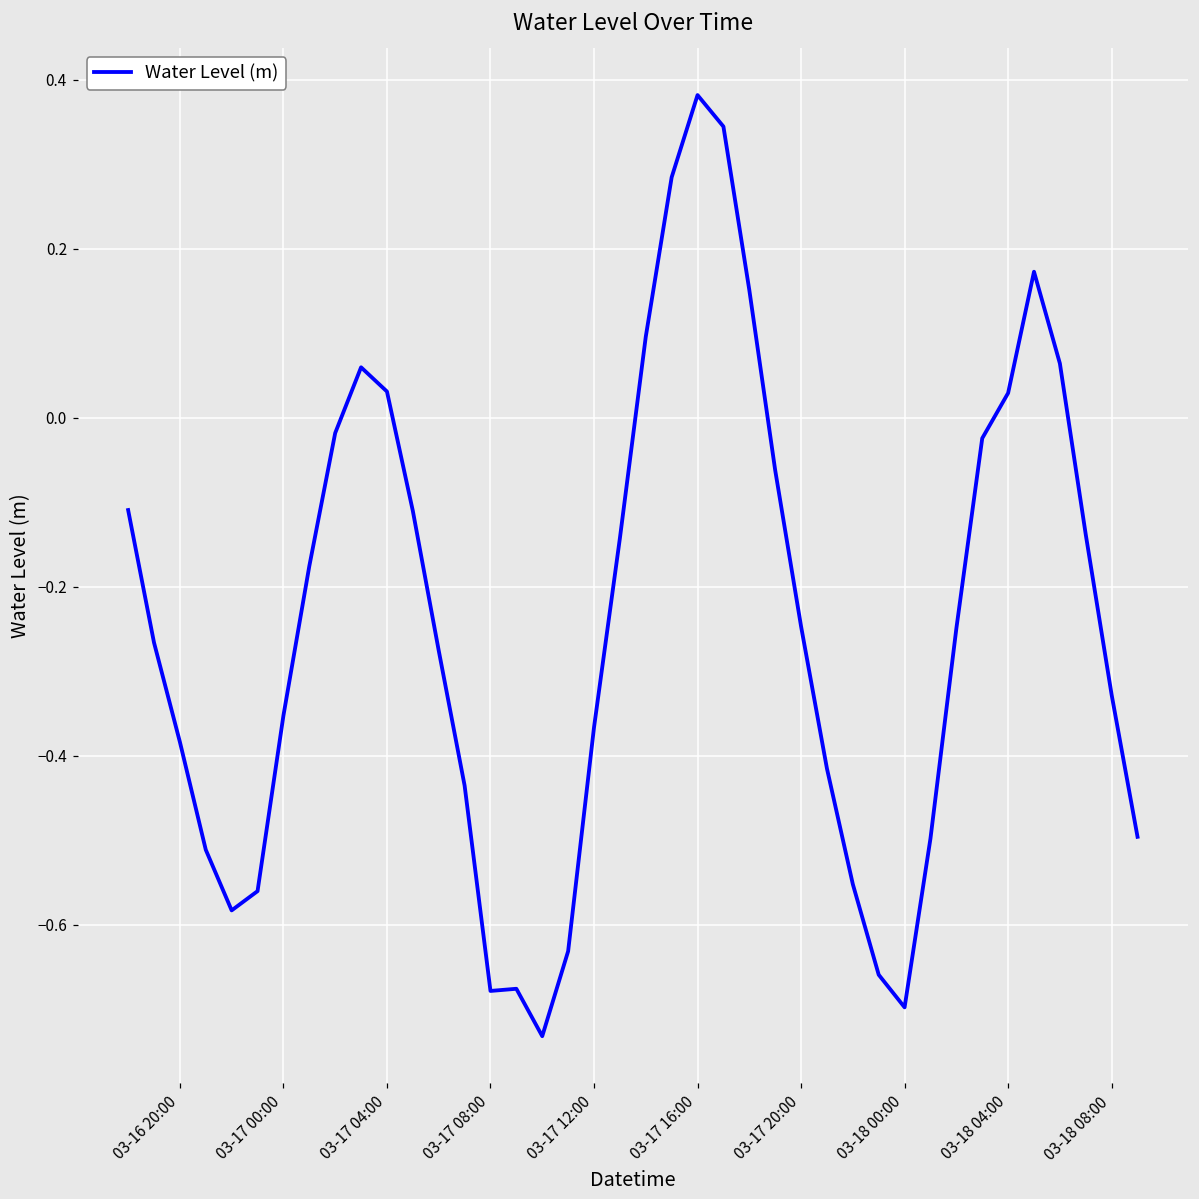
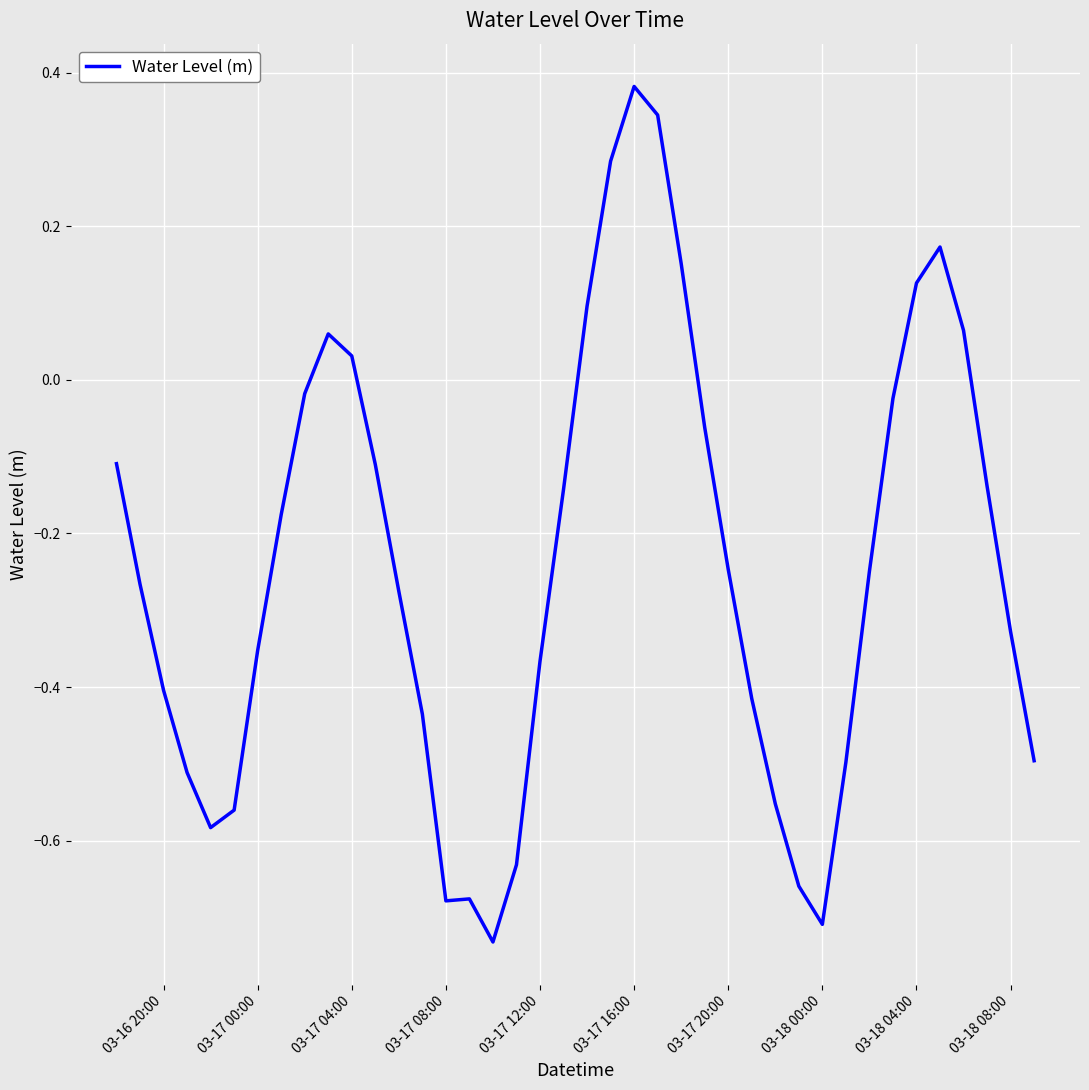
  {
-   "03-16 20:00": -0.38,
+   "03-16 20:00": -0.40,
    "03-17 00:00": -0.35,
    "03-17 04:00": 0.03,
    "03-17 08:00": -0.68,
    "03-17 12:00": -0.37,
    "03-17 16:00": 0.38,
    "03-17 20:00": -0.25,
-   "03-18 00:00": -0.70,
-   "03-18 04:00": 0.03,
+   "03-18 00:00": -0.71,
+   "03-18 04:00": 0.13,
    "03-18 08:00": -0.33
  }
